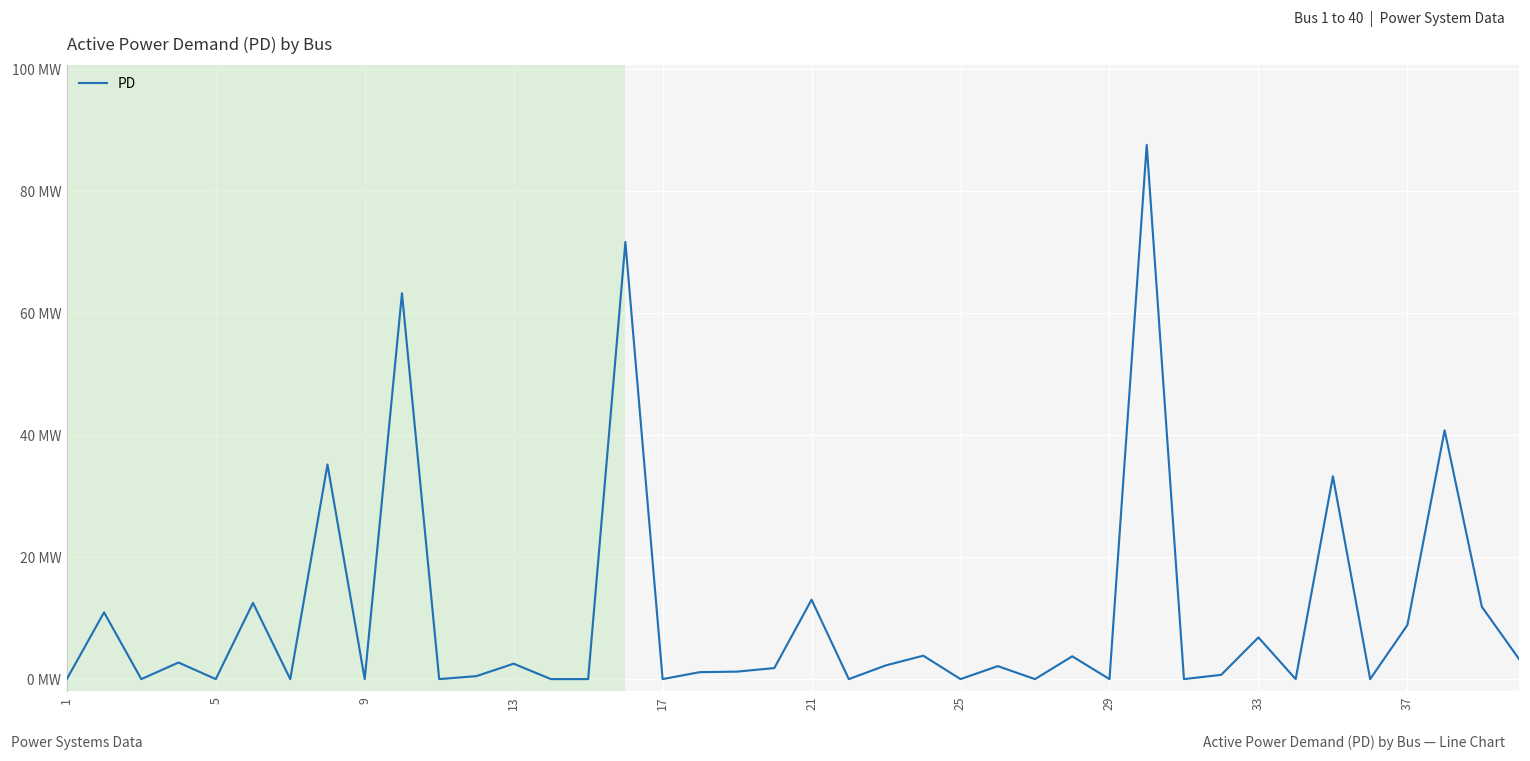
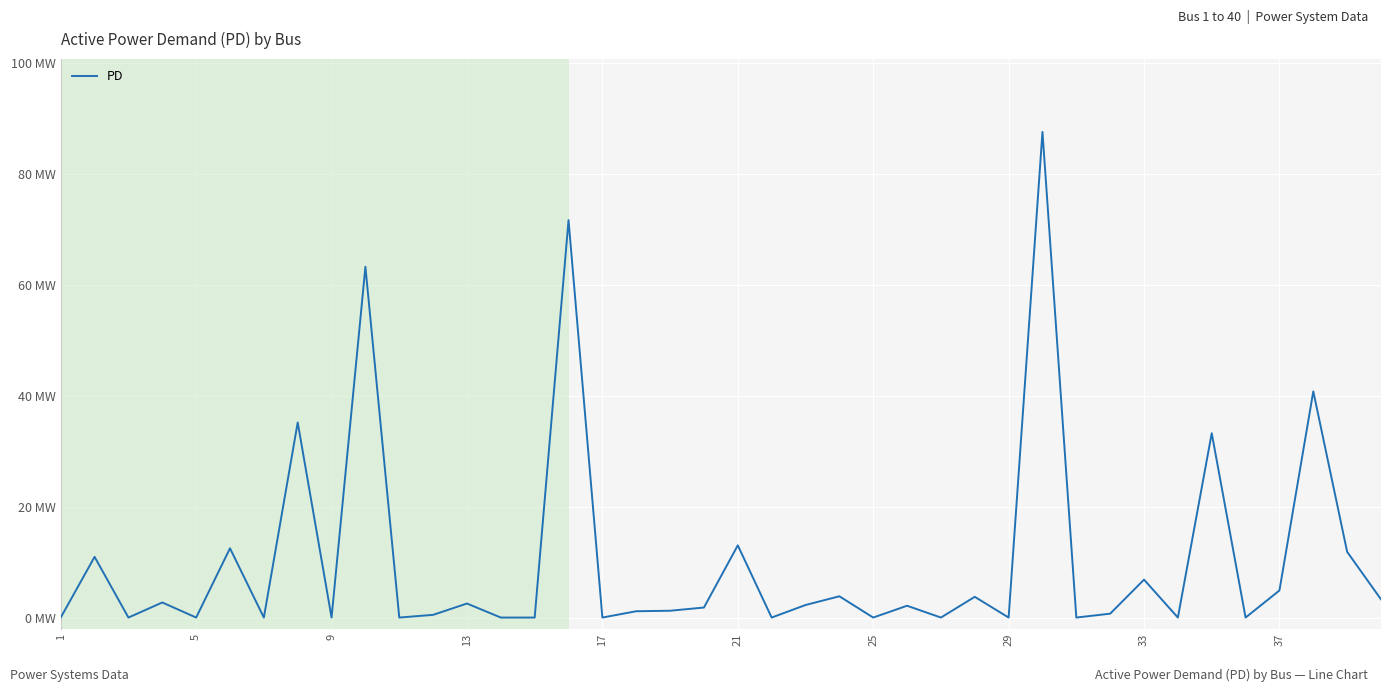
  {
    "1": "0 MW",
    "5": "0 MW",
    "9": "0 MW",
    "13": "3 MW",
    "17": "0 MW",
    "21": "13 MW",
    "25": "0 MW",
    "29": "0 MW",
    "33": "7 MW",
-   "37": "9 MW"
+   "37": "5 MW"
  }
